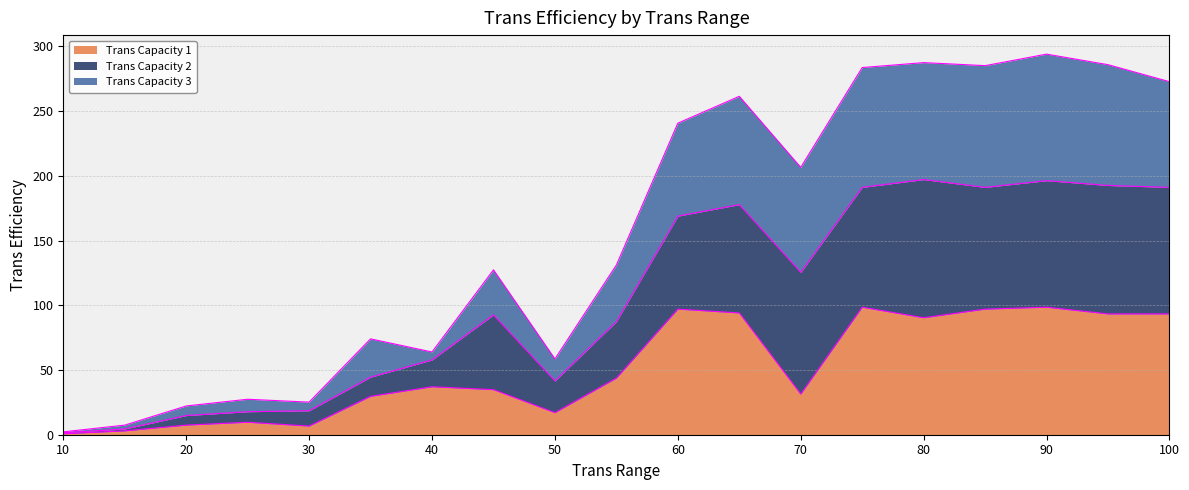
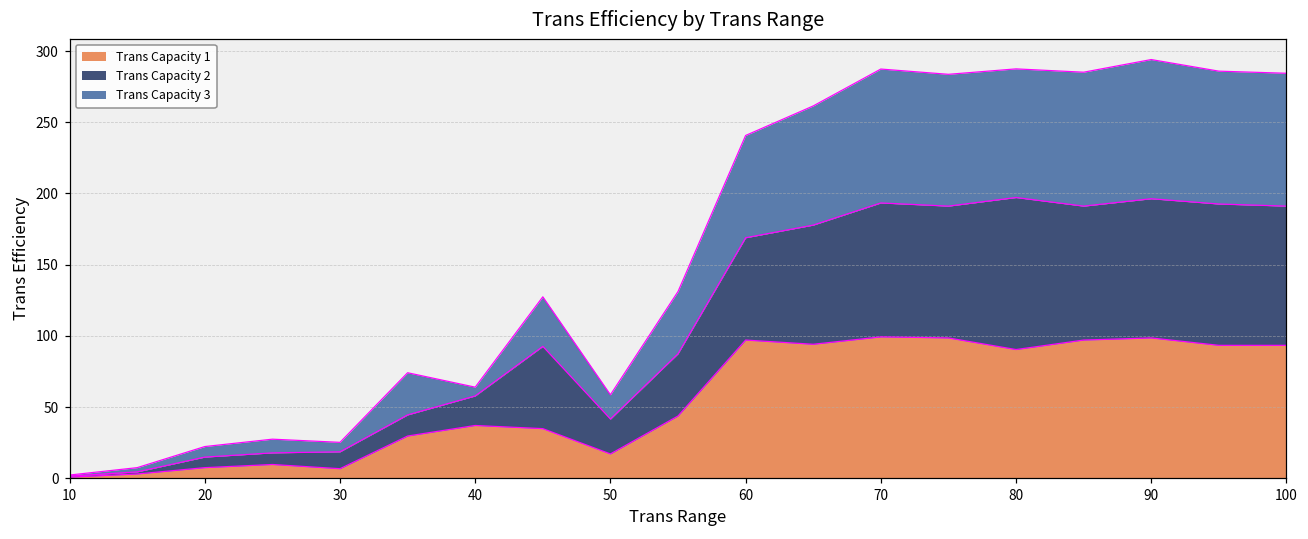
  {
    "Trans Capacity 1": {
      "20": 7,
      "30": 7,
      "40": 37,
      "50": 17,
      "60": 97,
-     "70": 31,
+     "70": 99,
      "80": 90,
      "90": 99,
      "100": 93
    },
    "Trans Capacity 2": {
      "20": 7,
      "30": 12,
      "40": 21,
      "50": 25,
      "60": 72,
      "70": 94,
      "80": 107,
      "90": 98,
      "100": 98
    },
    "Trans Capacity 3": {
      "20": 7,
      "30": 7,
      "40": 6,
      "50": 17,
      "60": 72,
-     "70": 81,
+     "70": 94,
      "80": 90,
      "90": 98,
-     "100": 82
+     "100": 93
    }
  }
